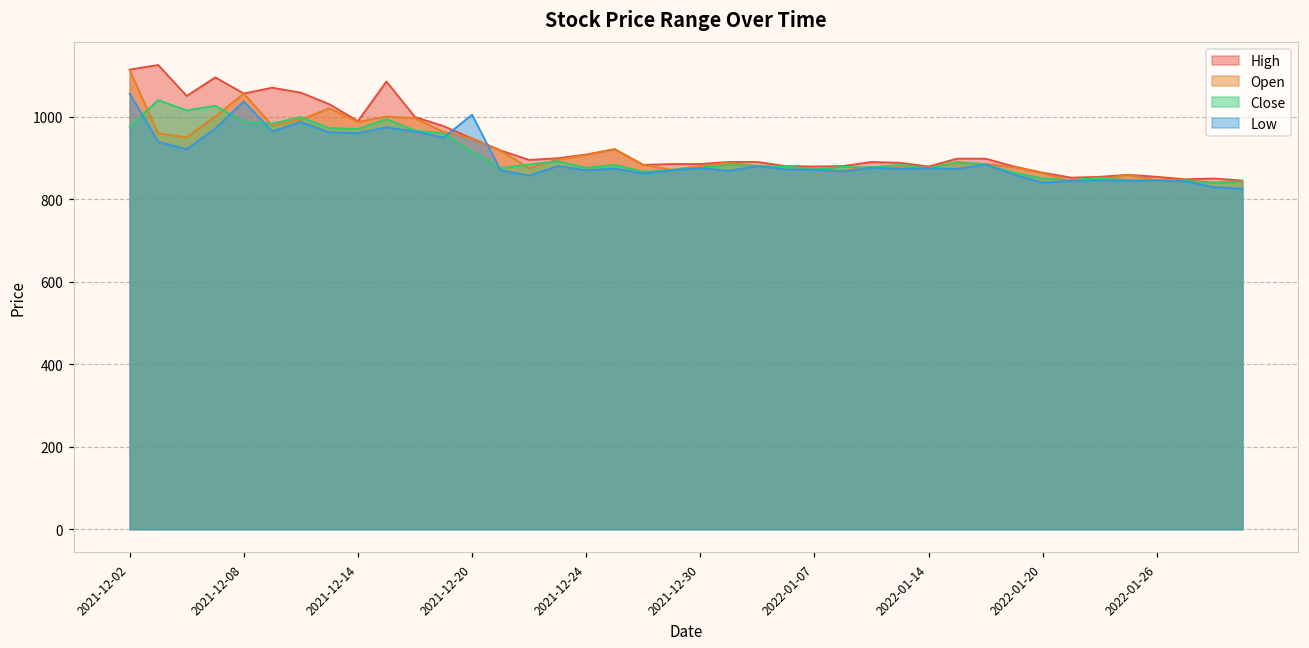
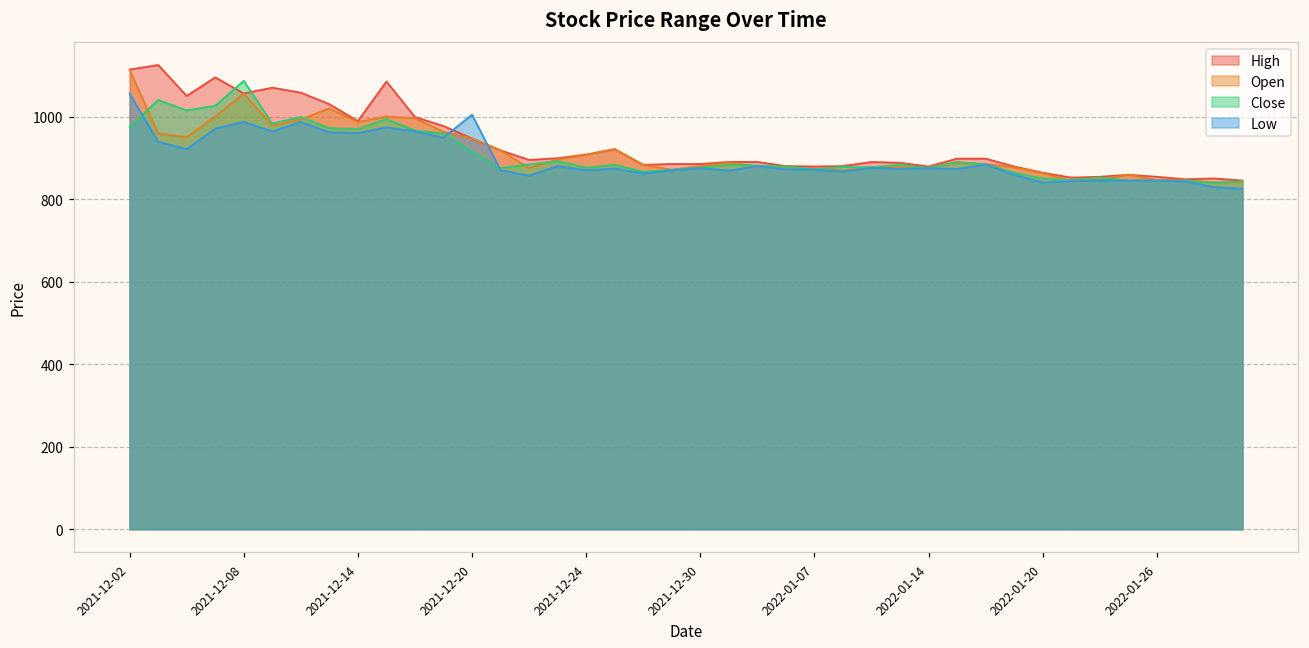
  {
    "Close": {
      "2021-12-02": 980,
-     "2021-12-08": 990,
+     "2021-12-08": 1090,
      "2021-12-14": 970,
      "2021-12-20": 920,
      "2022-01-20": 850
    },
    "Low": {
      "2021-12-02": 1060,
-     "2021-12-08": 1040,
+     "2021-12-08": 990,
      "2021-12-14": 960,
      "2021-12-20": 1000,
      "2022-01-20": 840
    }
  }
